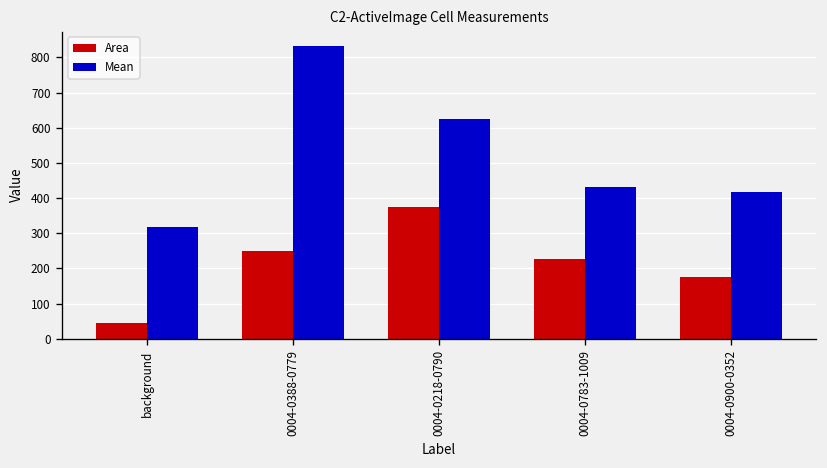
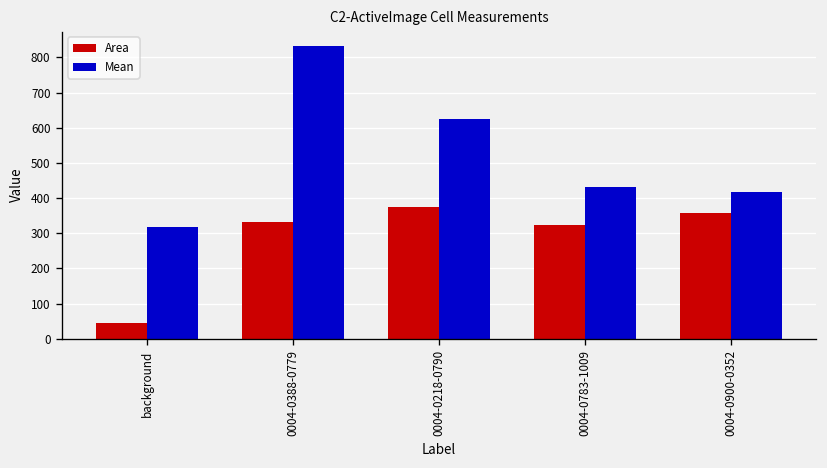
  {
    "Area": {
      "background": 40,
-     "0004-0388-0779": 250,
+     "0004-0388-0779": 330,
      "0004-0218-0790": 370,
-     "0004-0783-1009": 230,
-     "0004-0900-0352": 180
+     "0004-0783-1009": 320,
+     "0004-0900-0352": 360
    },
    "Mean": {
      "background": 320,
      "0004-0388-0779": 830,
      "0004-0218-0790": 630,
      "0004-0783-1009": 430,
      "0004-0900-0352": 420
    }
  }
